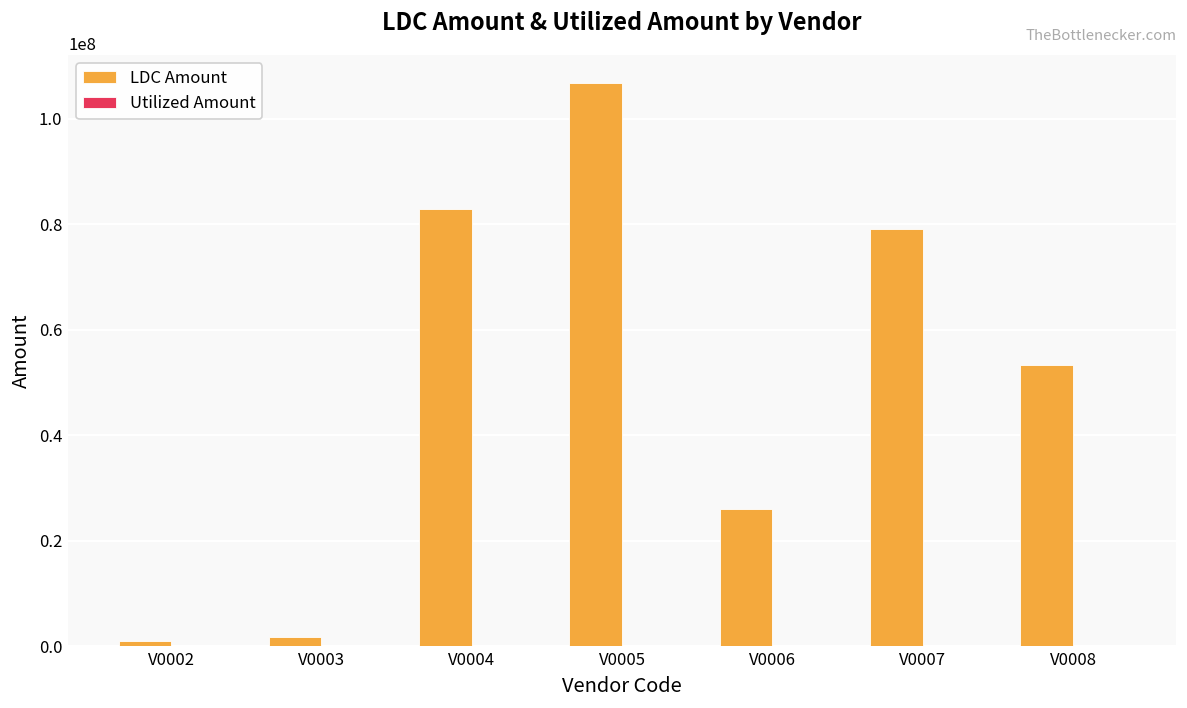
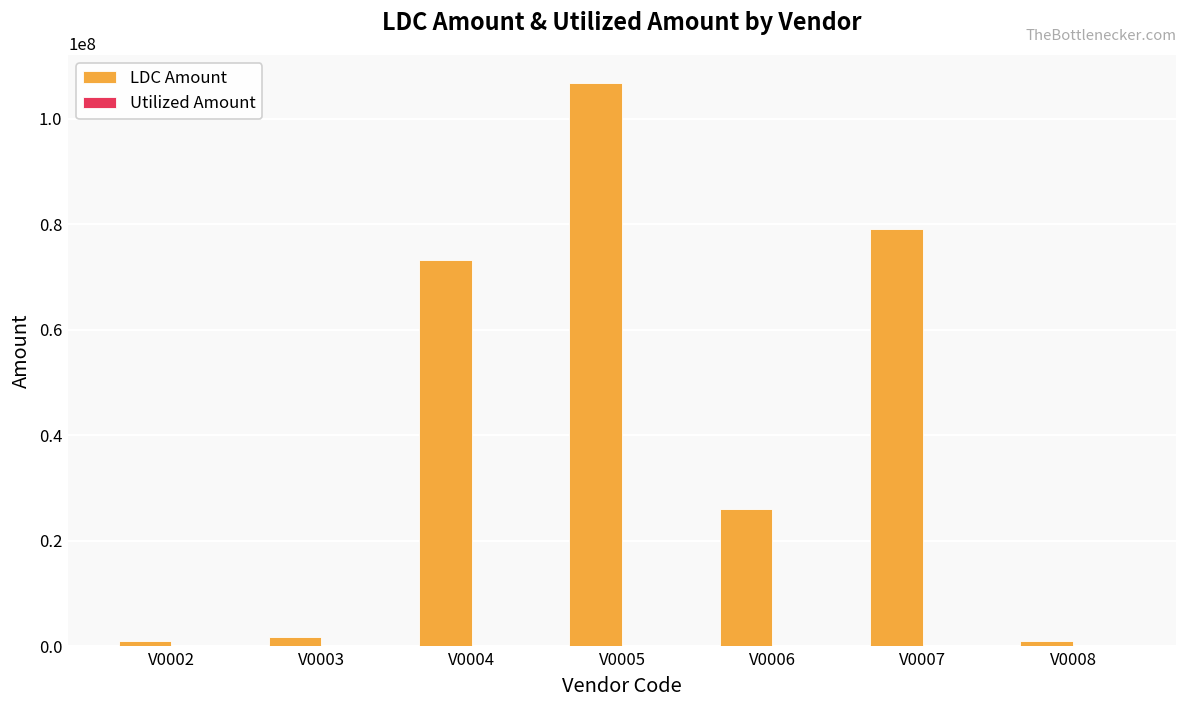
  {
    "LDC Amount": {
      "V0002": 1000000,
      "V0003": 2000000,
-     "V0004": 83000000,
+     "V0004": 73000000,
      "V0005": 107000000,
      "V0006": 26000000,
      "V0007": 79000000,
-     "V0008": 53000000
+     "V0008": 1000000
    },
    "Utilized Amount": {
      "V0002": 0,
      "V0003": 0,
      "V0004": 0,
      "V0005": 0,
      "V0006": 0,
      "V0007": 0,
      "V0008": 0
    }
  }
